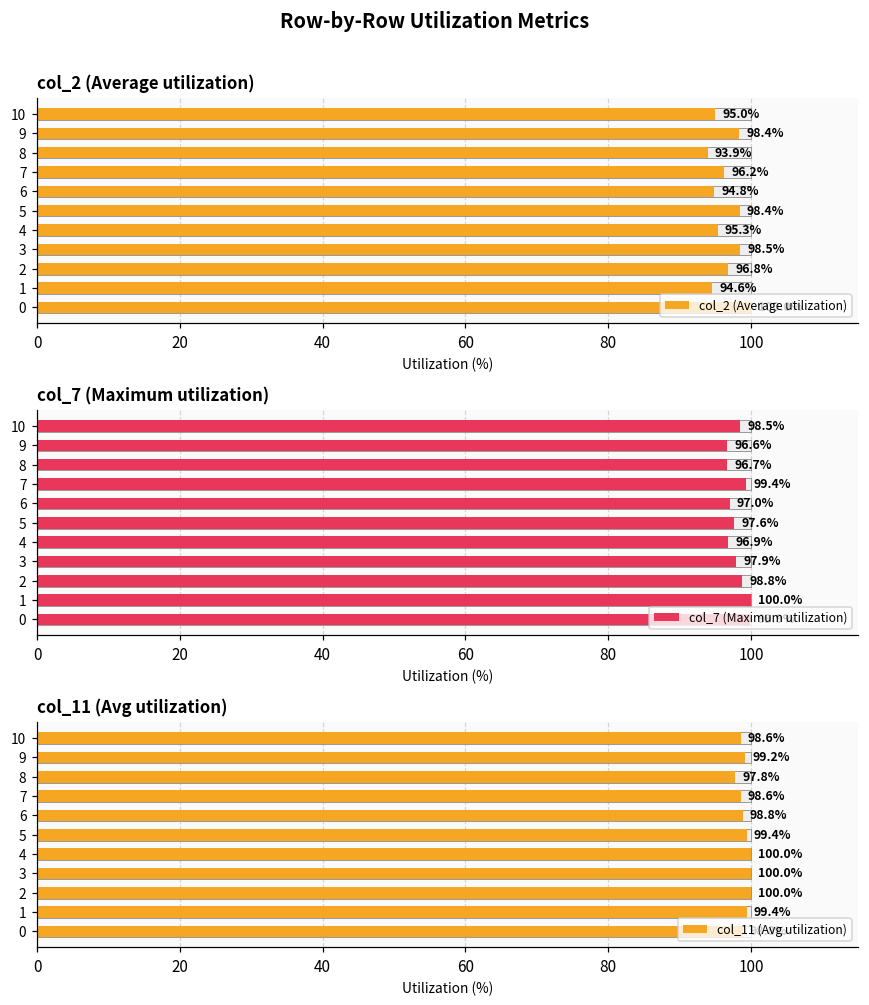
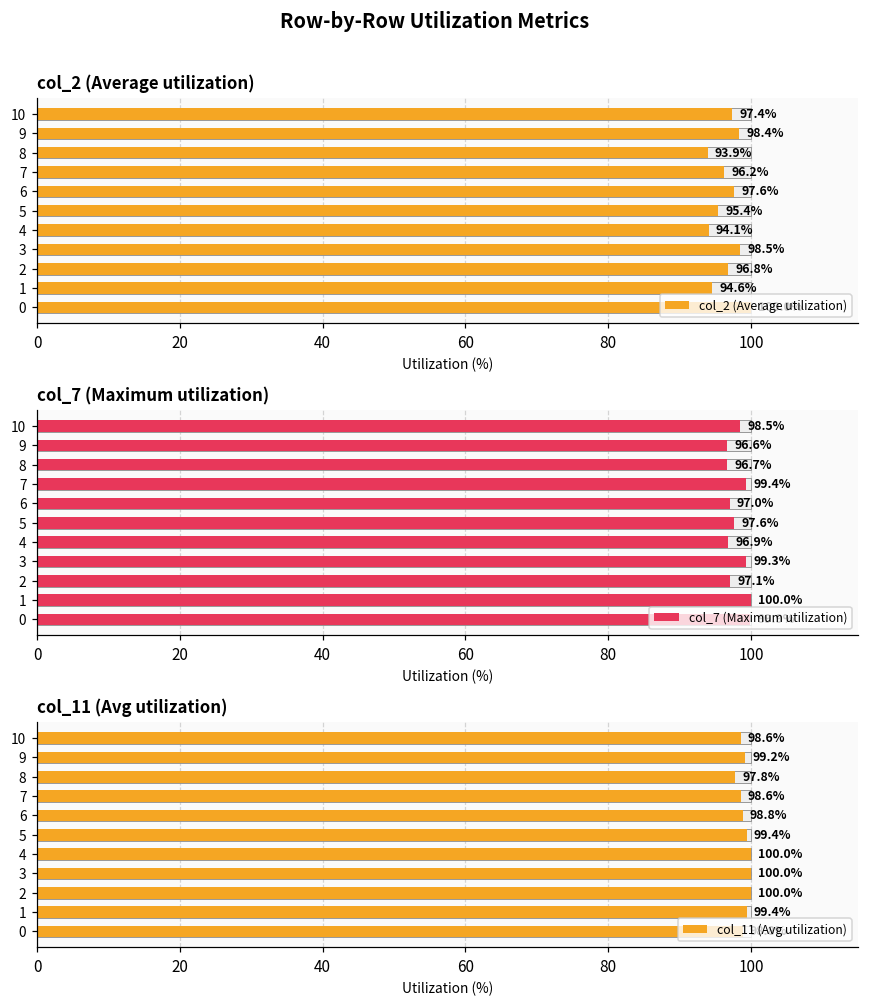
  {
    "col_2 (Average utilization)": {
      "col_2 (Average utilization)": {
-       "10": "95.0%",
-       "6": "94.8%",
-       "5": "98.4%",
-       "4": "95.3%"
+       "10": "97.4%",
+       "6": "97.6%",
+       "5": "95.4%",
+       "4": "94.1%"
      }
    },
    "col_7 (Maximum utilization)": {
      "col_7 (Maximum utilization)": {
-       "3": "97.9%",
-       "2": "98.8%",
+       "3": "99.3%",
+       "2": "97.1%",
        "1": "100.0%"
      }
    },
    "col_11 (Avg utilization)": {
      "col_11 (Avg utilization)": {
        "4": "100.0%",
        "3": "100.0%",
        "2": "100.0%"
      }
    }
  }
